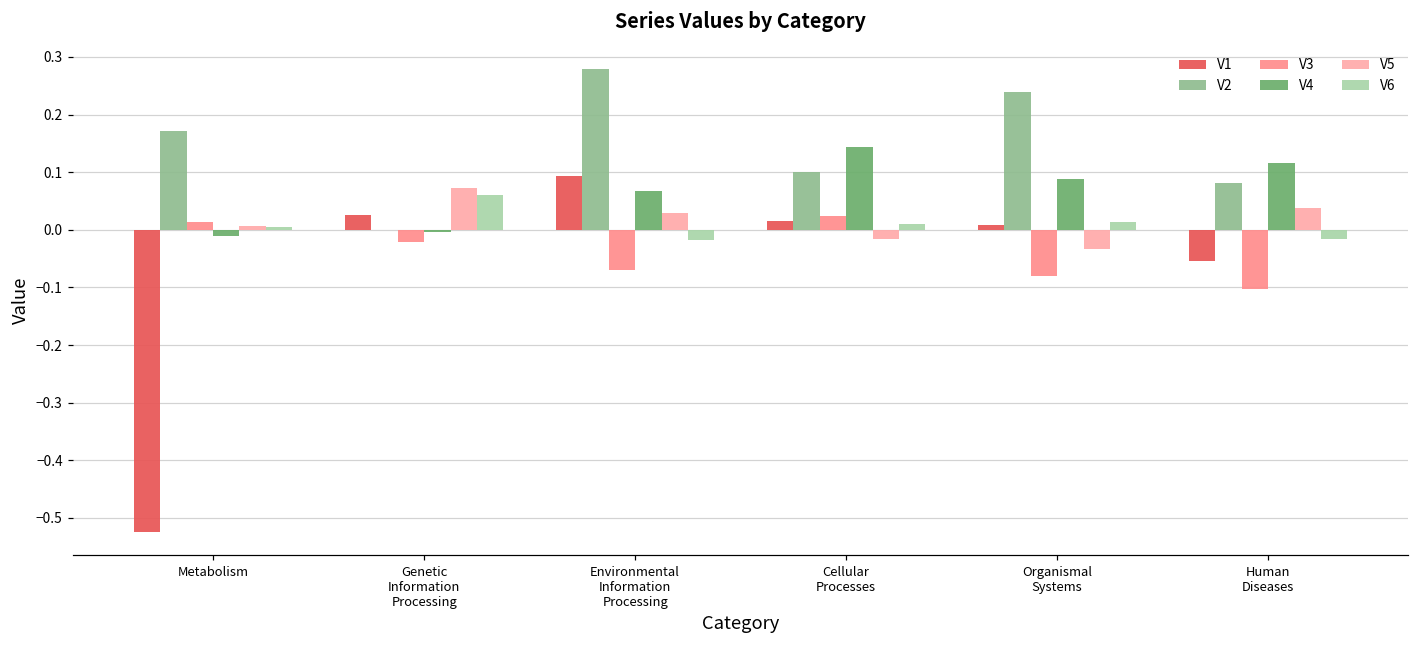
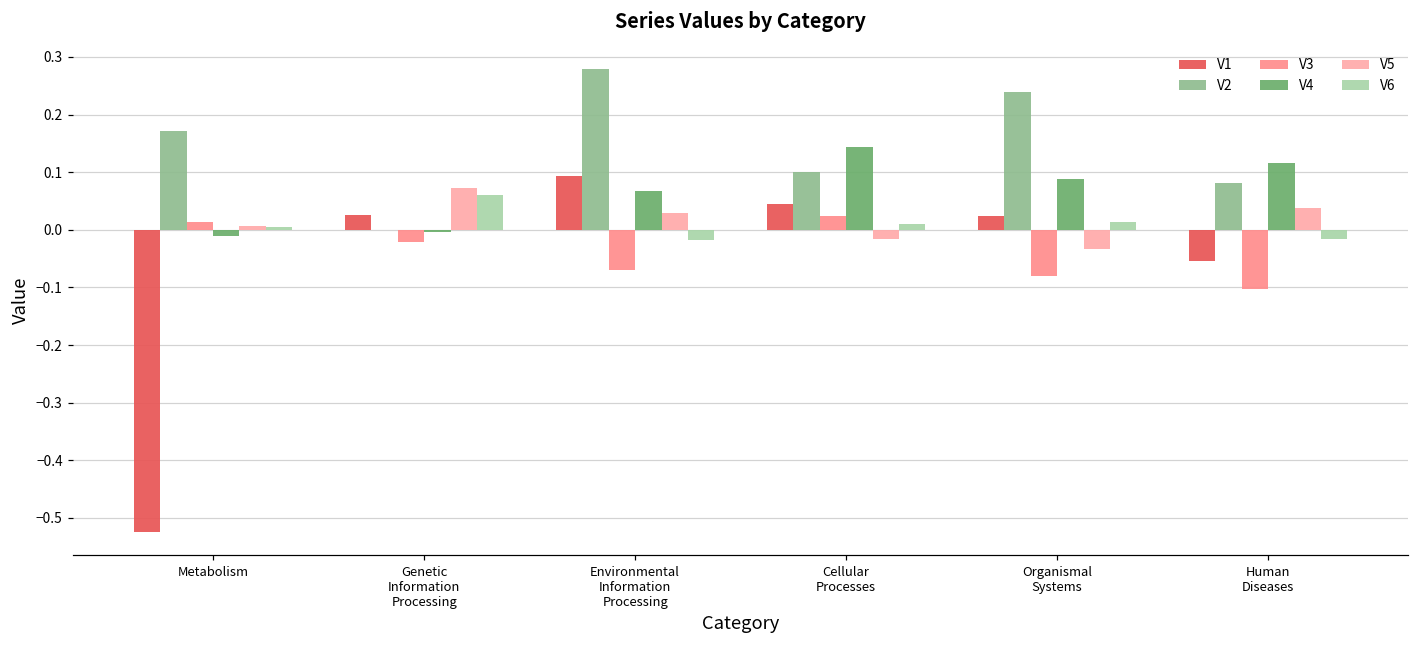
  {
    "V1": {
      "Metabolism": -0.52,
      "Genetic Information Processing": 0.03,
      "Environmental Information Processing": 0.09,
-     "Cellular Processes": 0.02,
-     "Organismal Systems": 0.01,
+     "Cellular Processes": 0.04,
+     "Organismal Systems": 0.02,
      "Human Diseases": -0.05
    }
  }
